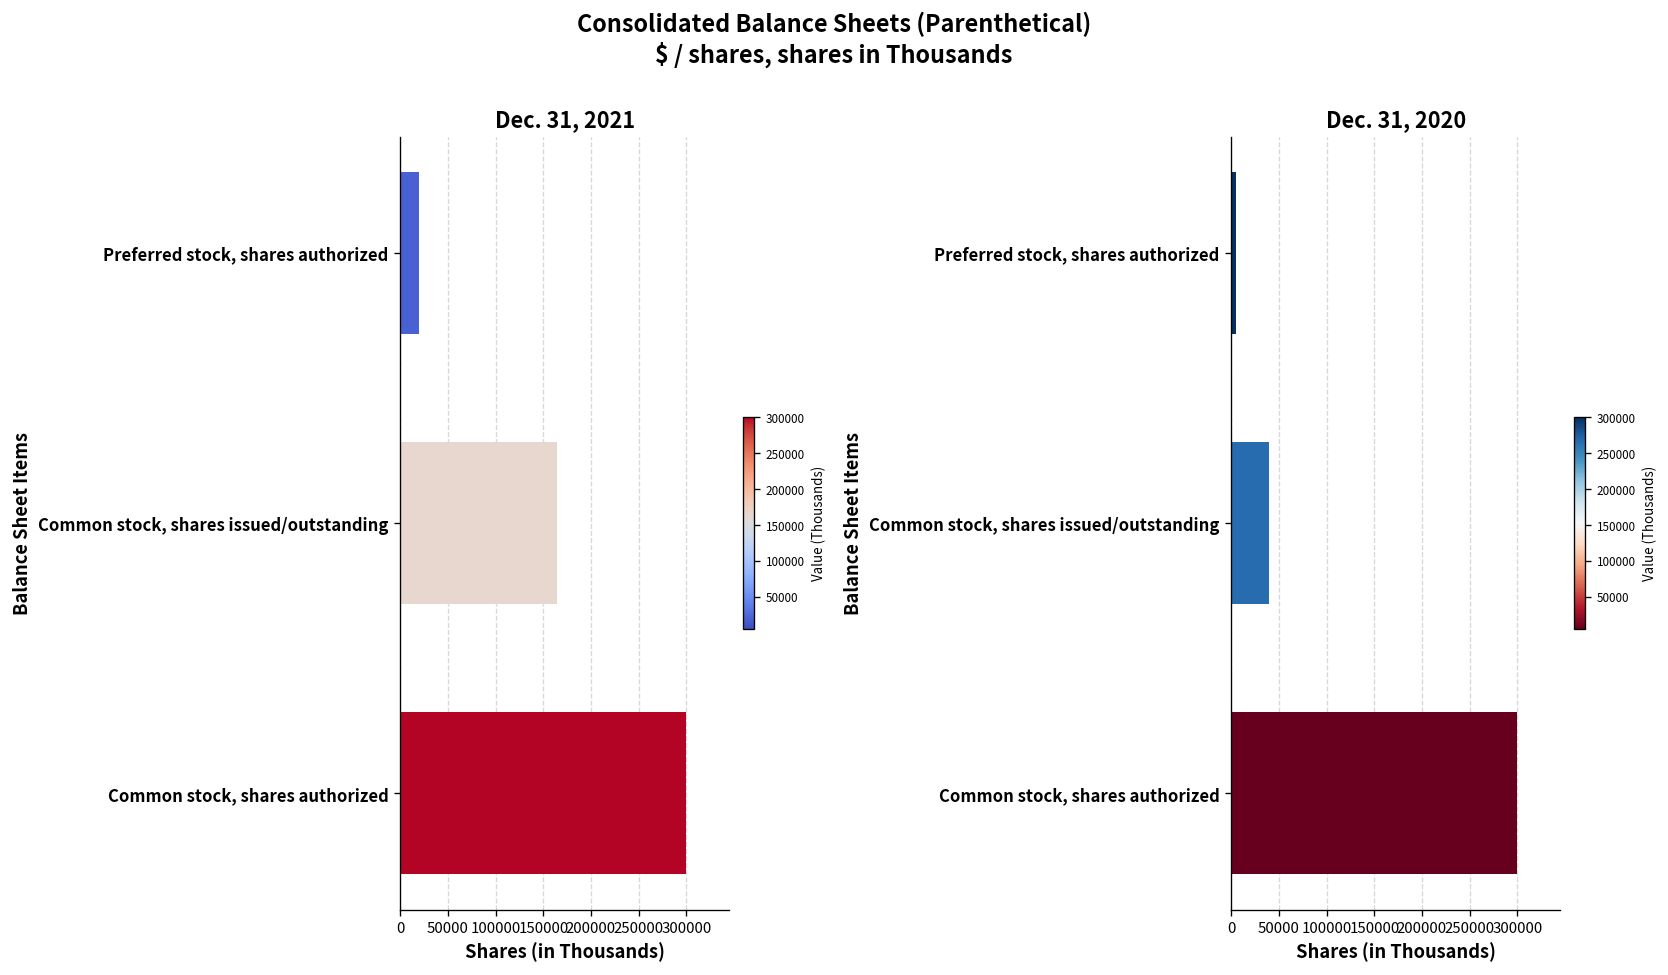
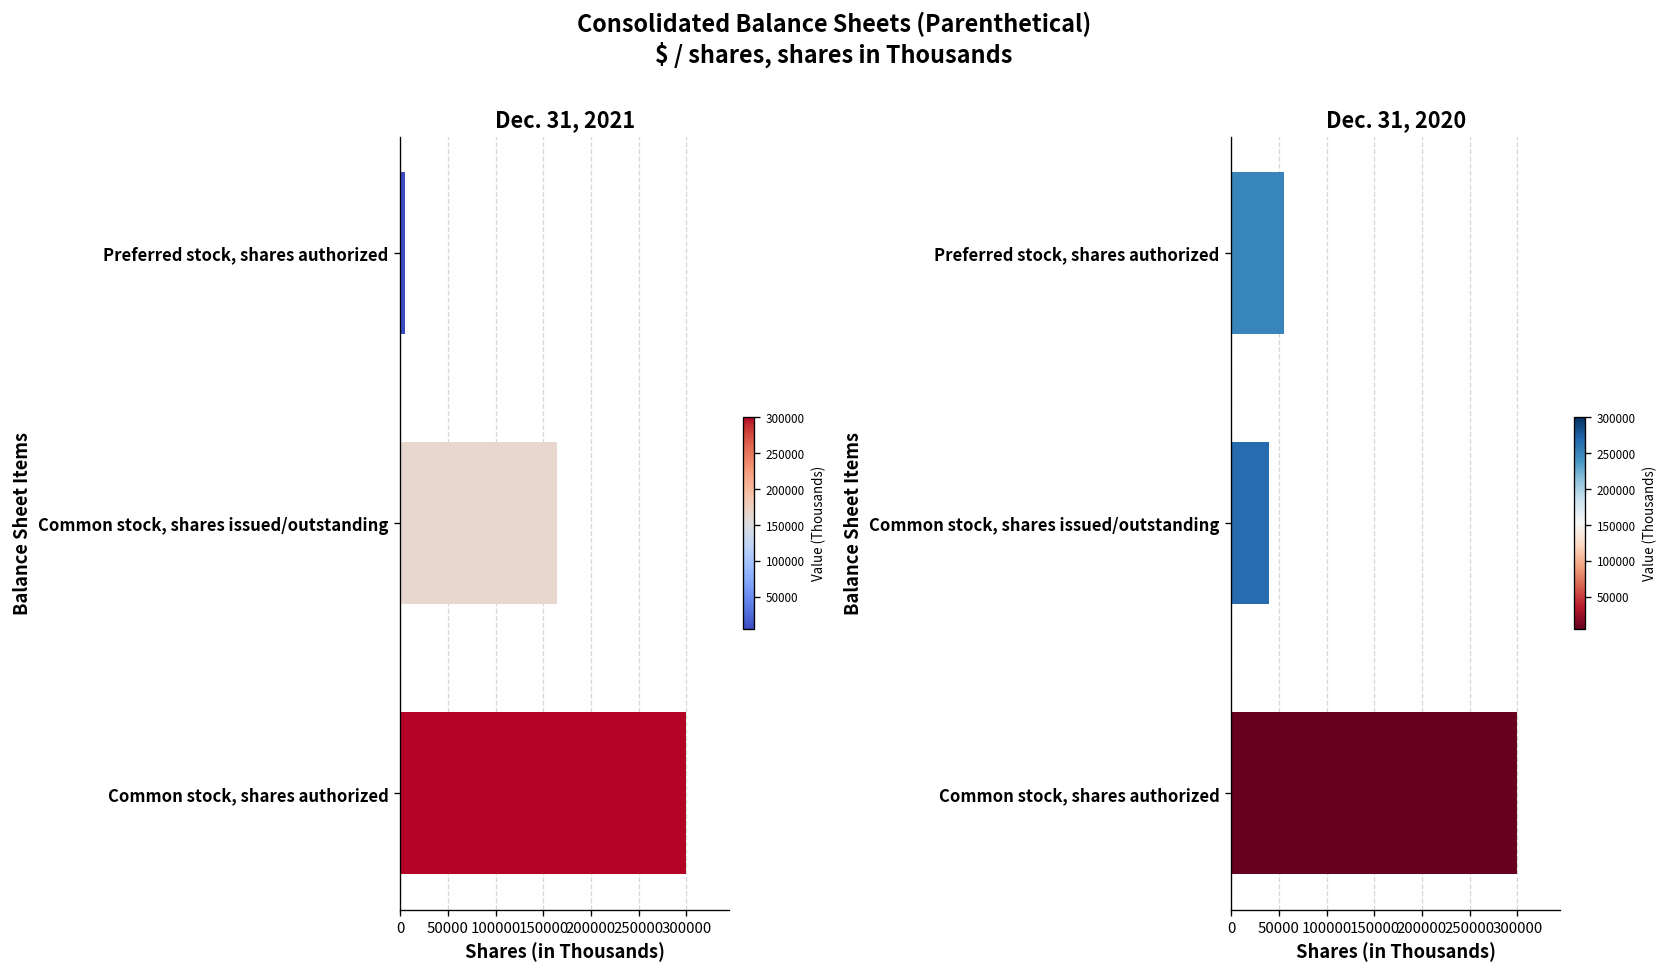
  {
    "Dec. 31, 2021": {
-     "Preferred stock, shares authorized": 20000,
+     "Preferred stock, shares authorized": 10000,
      "Common stock, shares issued/outstanding": 160000,
      "Common stock, shares authorized": 300000
    },
    "Dec. 31, 2020": {
-     "Preferred stock, shares authorized": 10000,
+     "Preferred stock, shares authorized": 60000,
      "Common stock, shares issued/outstanding": 40000,
      "Common stock, shares authorized": 300000
    }
  }
